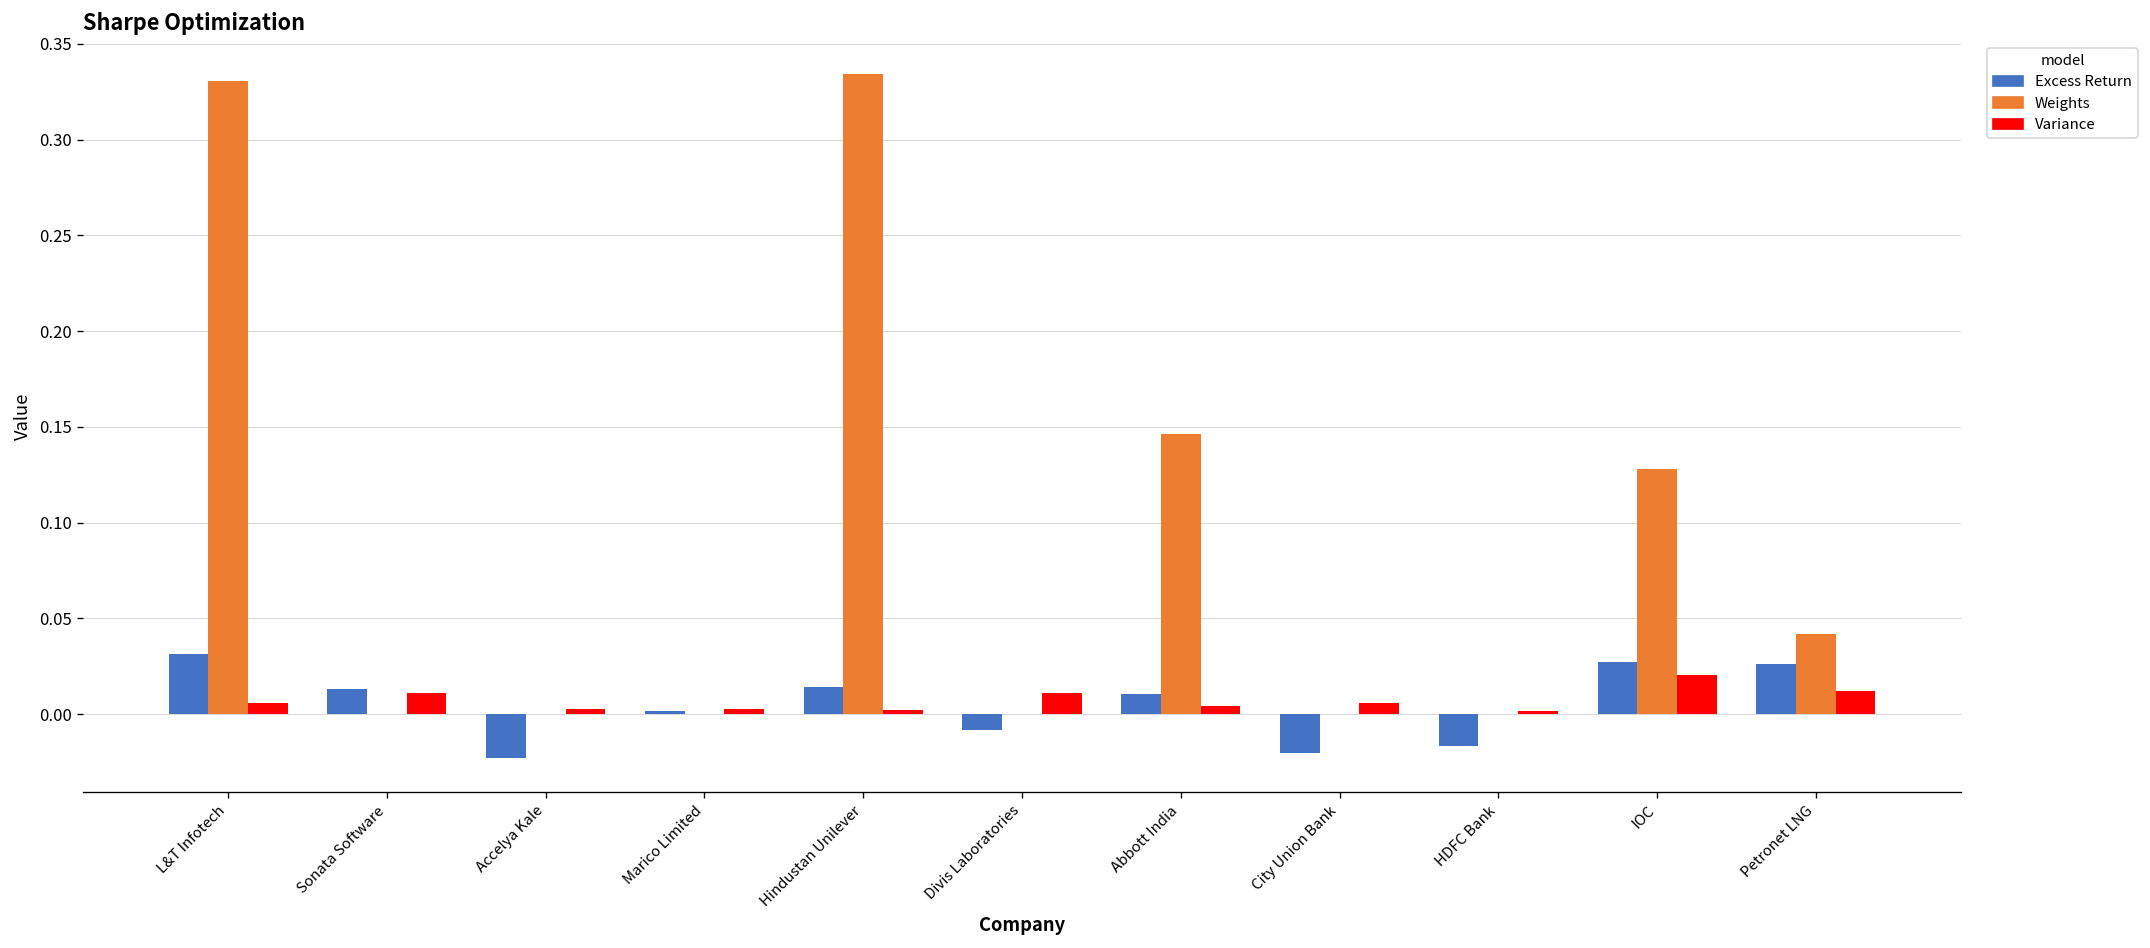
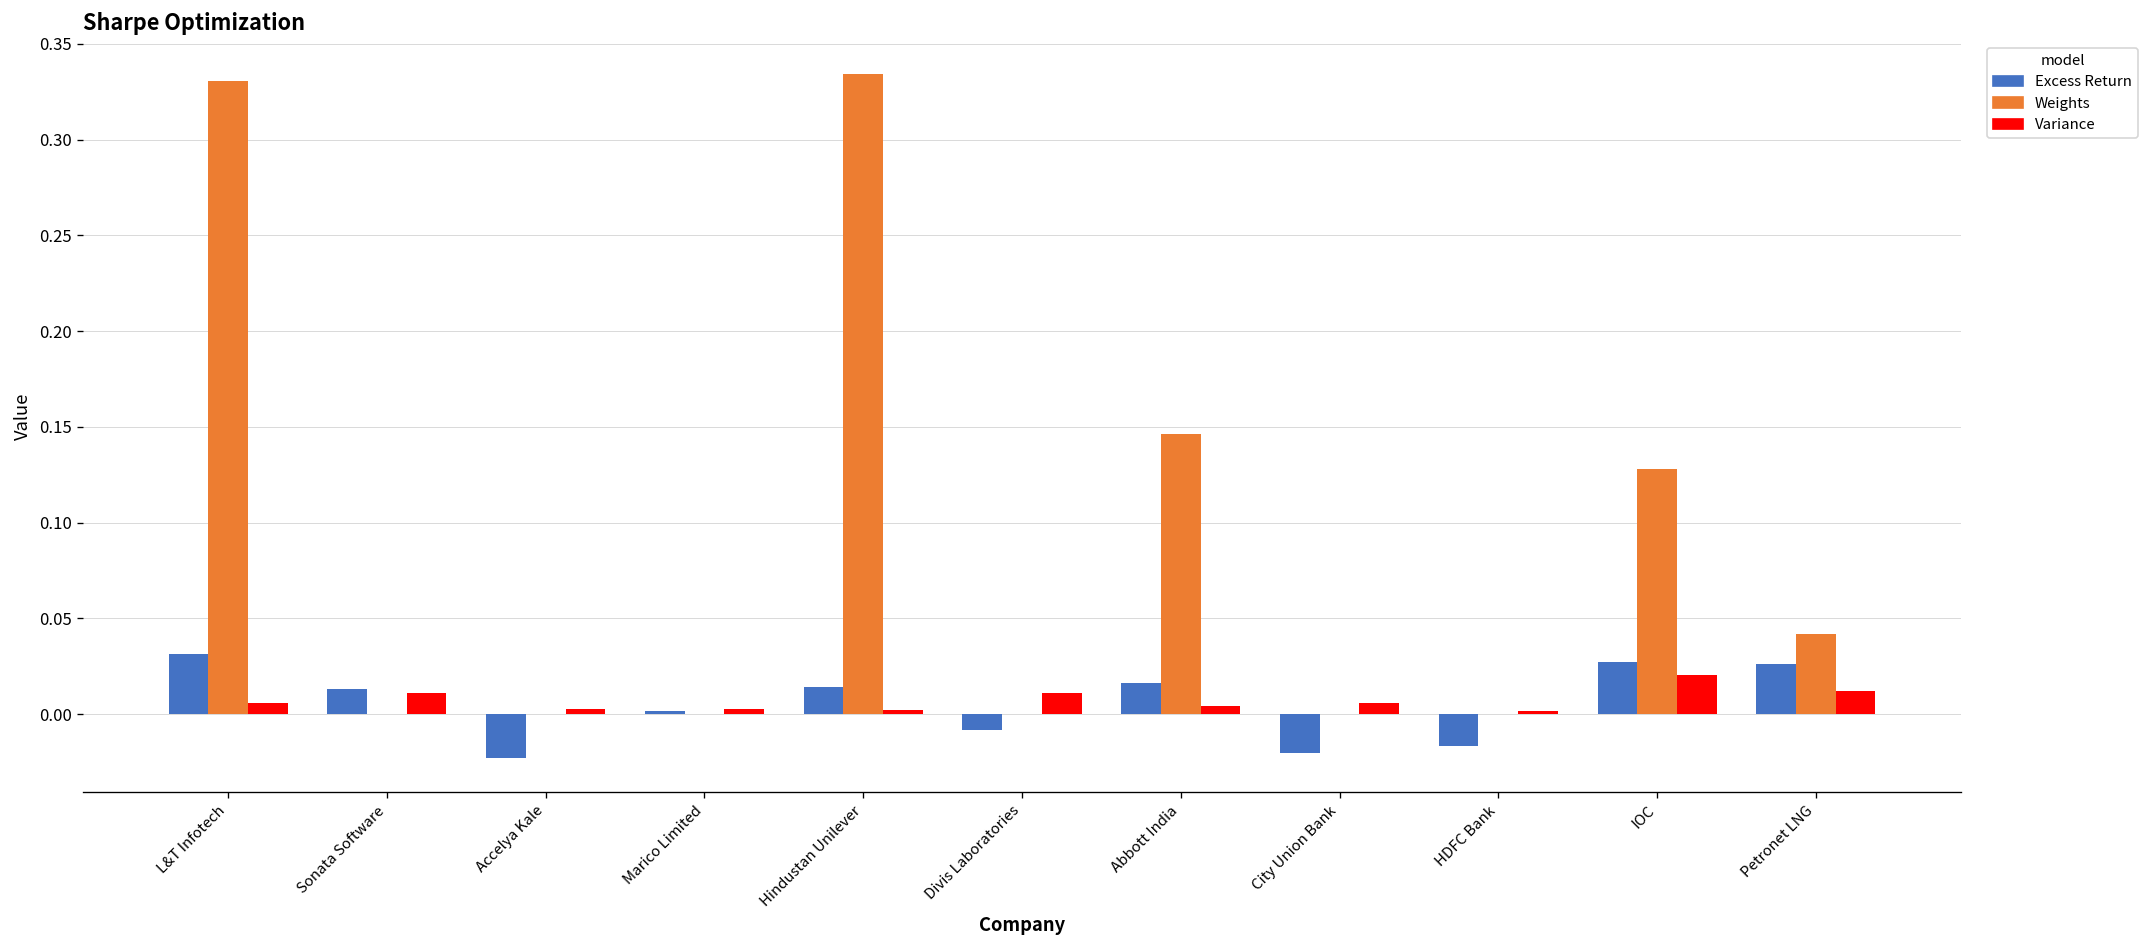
  {
    "Excess Return": {
      "L&T Infotech": 0.031,
      "Sonata Software": 0.013,
      "Accelya Kale": -0.023,
      "Marico Limited": 0.002,
      "Hindustan Unilever": 0.014,
      "Divis Laboratories": -0.008,
-     "Abbott India": 0.010,
+     "Abbott India": 0.016,
      "City Union Bank": -0.021,
      "HDFC Bank": -0.016,
      "IOC": 0.027,
      "Petronet LNG": 0.026
    },
    "Weights": {
      "L&T Infotech": 0.330,
      "Sonata Software": 0.000,
      "Accelya Kale": 0.000,
      "Marico Limited": 0.000,
      "Hindustan Unilever": 0.334,
      "Divis Laboratories": 0.000,
      "Abbott India": 0.146,
      "City Union Bank": 0.000,
      "HDFC Bank": 0.000,
      "IOC": 0.128,
      "Petronet LNG": 0.042
    },
    "Variance": {
      "L&T Infotech": 0.006,
      "Sonata Software": 0.011,
      "Accelya Kale": 0.003,
      "Marico Limited": 0.002,
      "Hindustan Unilever": 0.002,
      "Divis Laboratories": 0.011,
      "Abbott India": 0.004,
      "City Union Bank": 0.006,
      "HDFC Bank": 0.002,
      "IOC": 0.020,
      "Petronet LNG": 0.012
    }
  }
